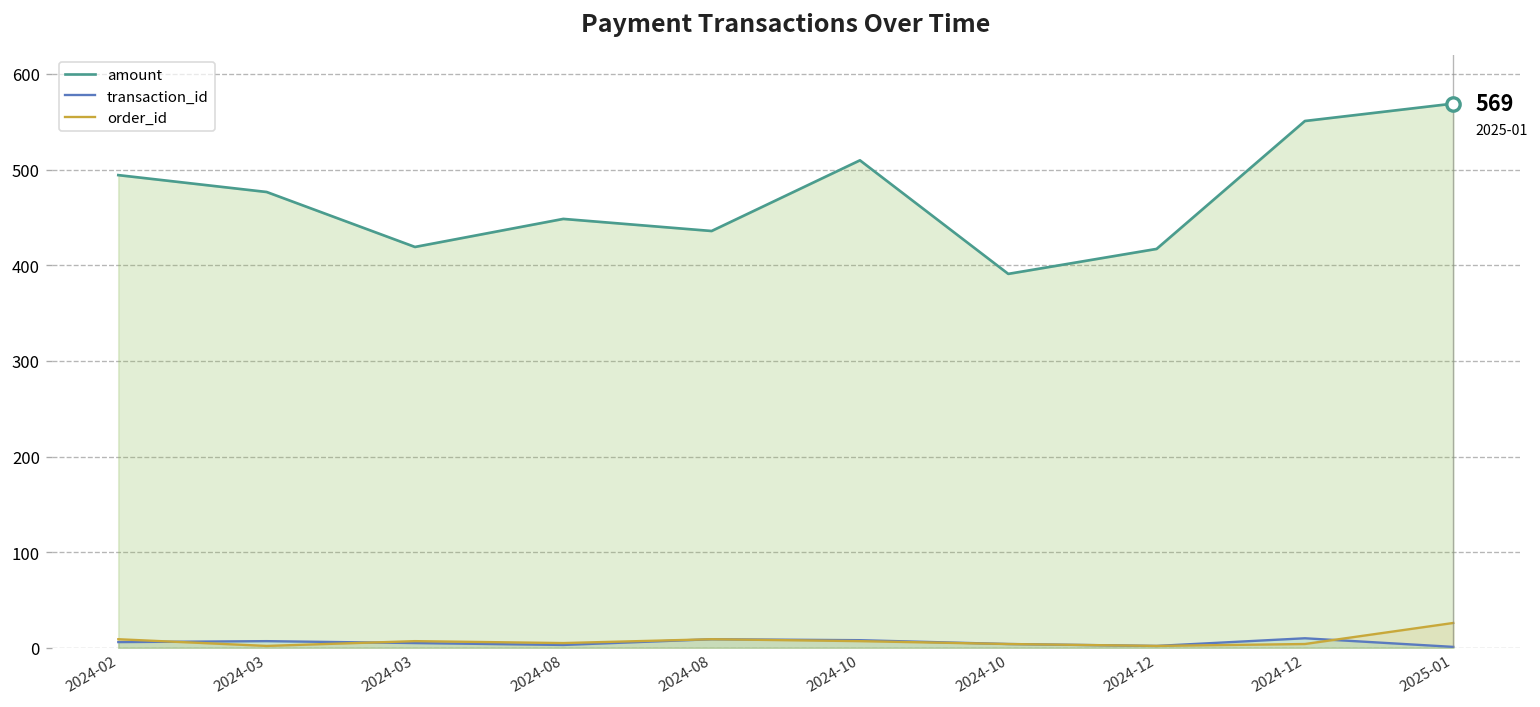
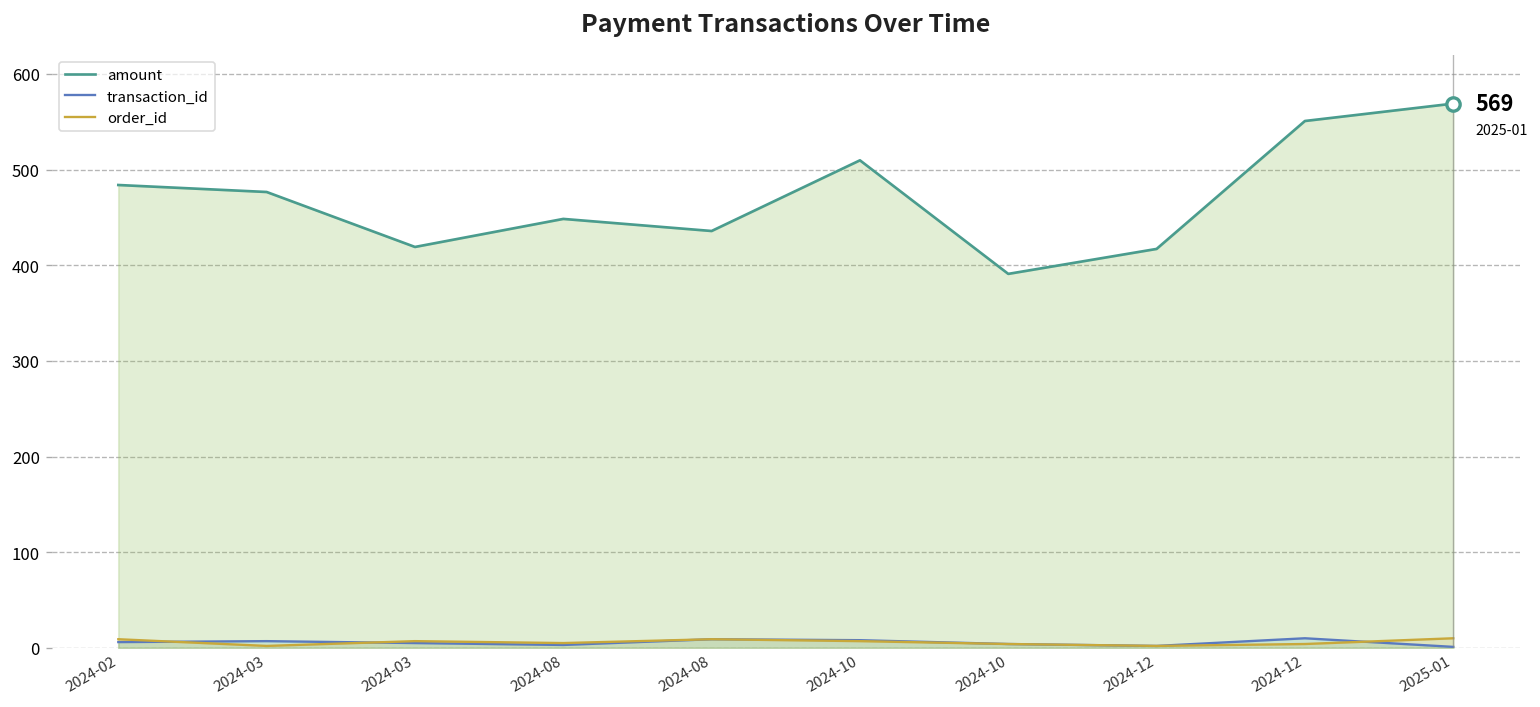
  {
    "amount": {
-     "2024-02": 490
+     "2024-02": 480
    },
    "transaction_id": {
      "2025-01": 0
    },
    "order_id": {
-     "2025-01": 30
+     "2025-01": 10
    }
  }
